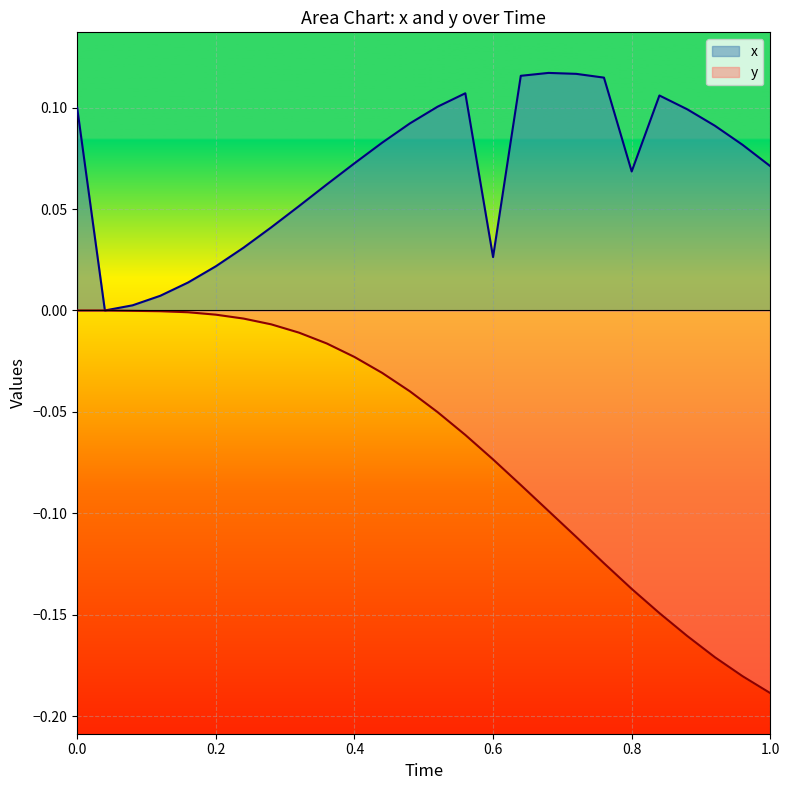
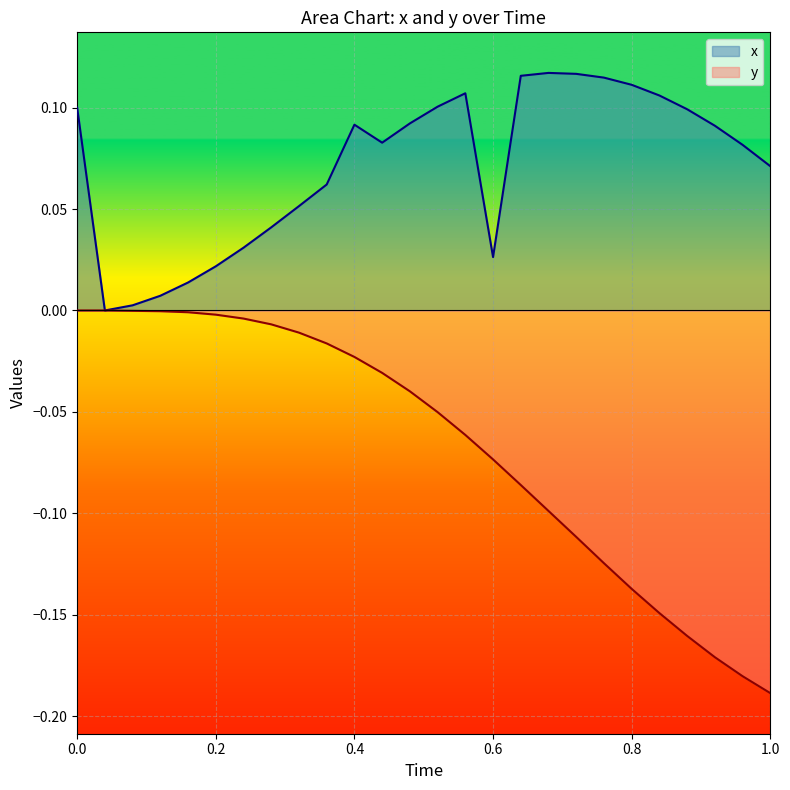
  {
    "x": {
      "0.0": 0.100,
      "0.2": 0.022,
-     "0.4": 0.073,
+     "0.4": 0.092,
      "0.6": 0.026,
-     "0.8": 0.069,
+     "0.8": 0.111,
      "1.0": 0.071
    }
  }
